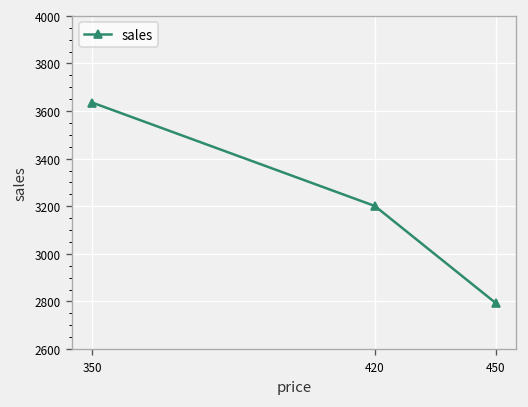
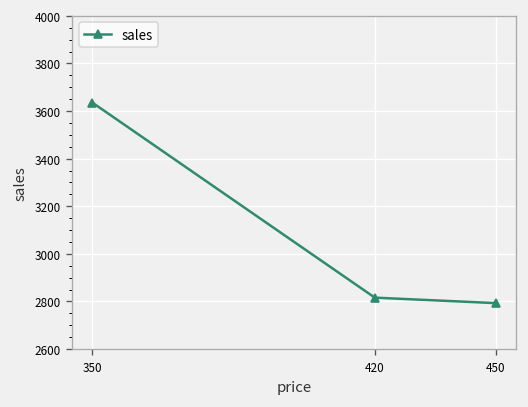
  {
    "350": 3640,
-   "420": 3200,
+   "420": 2820,
    "450": 2790
  }
